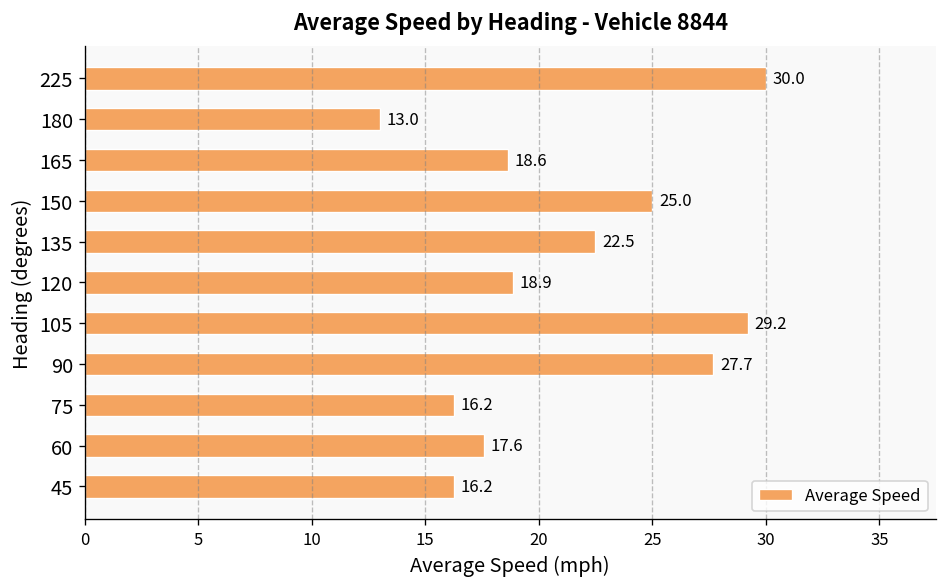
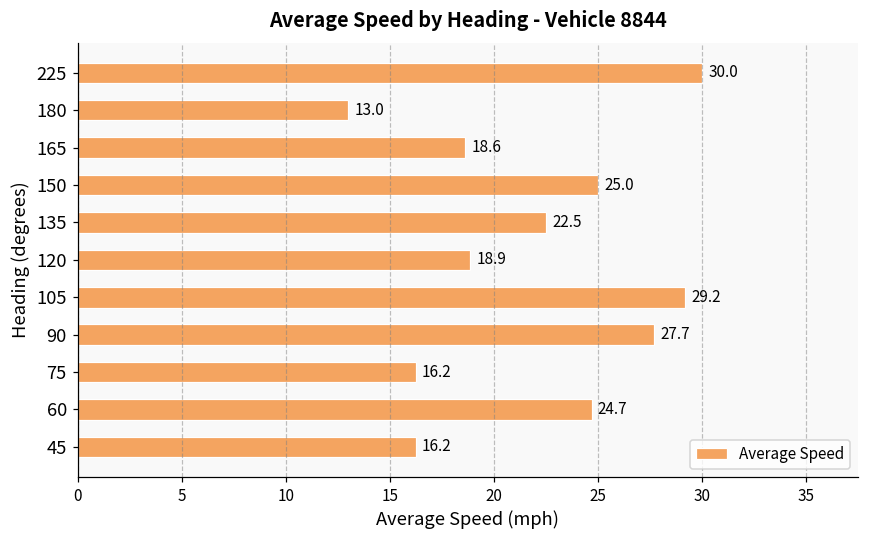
  {
    "225": 30.0,
    "180": 13.0,
    "165": 18.6,
    "150": 25.0,
    "135": 22.5,
    "120": 18.9,
    "105": 29.2,
    "90": 27.7,
    "75": 16.2,
-   "60": 17.6,
+   "60": 24.7,
    "45": 16.2
  }
